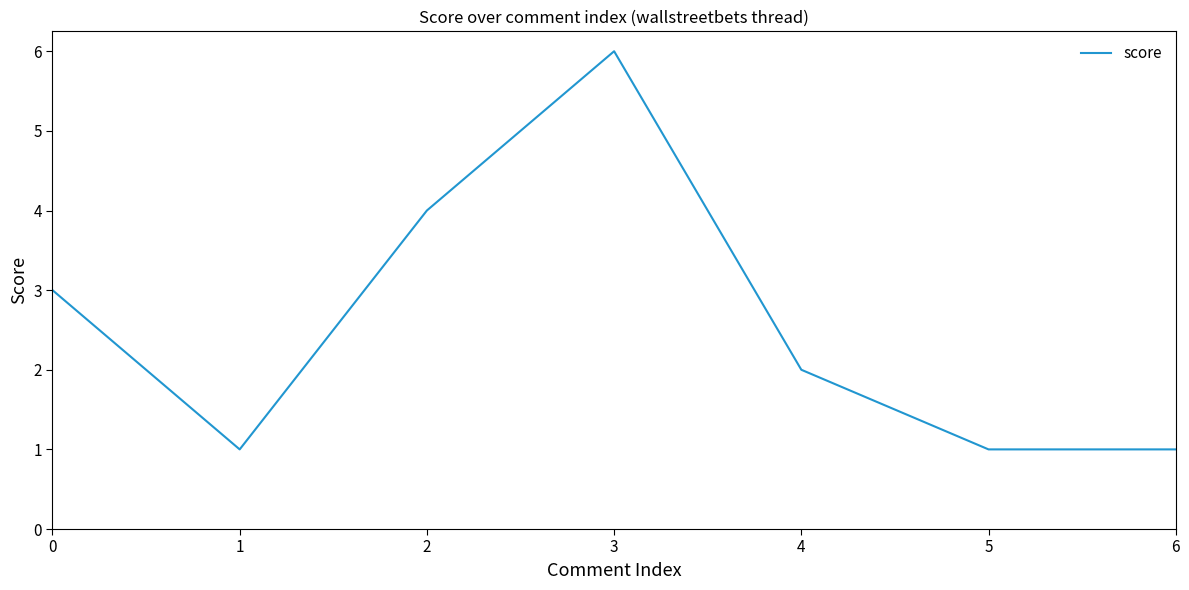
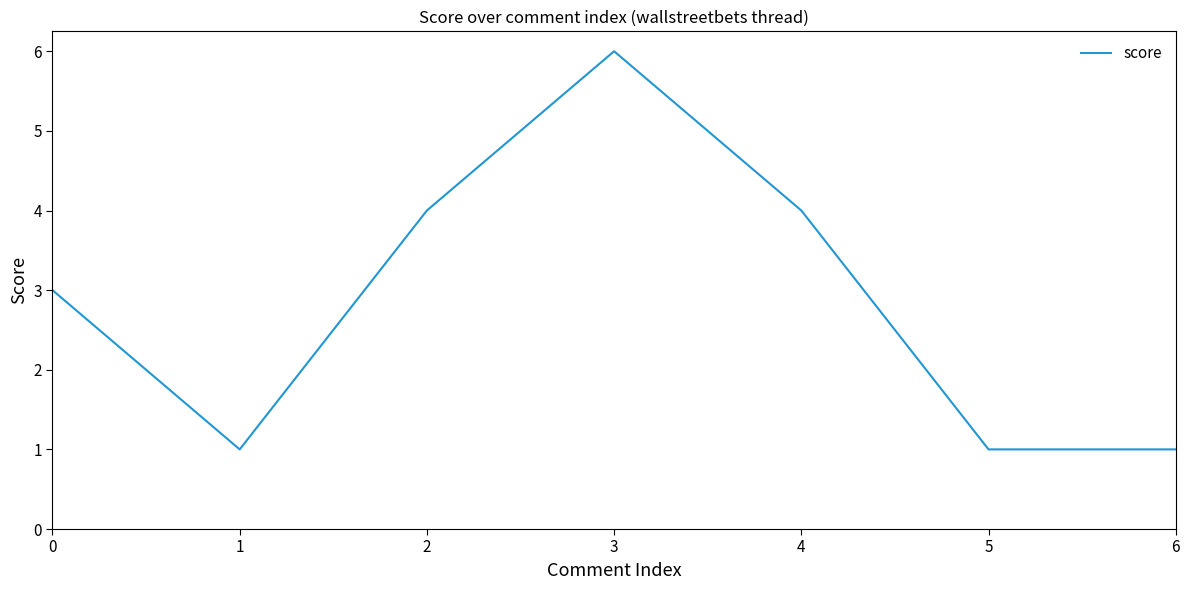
  {
    "0": 3,
    "1": 1,
    "2": 4,
    "3": 6,
-   "4": 2,
+   "4": 4,
    "5": 1,
    "6": 1
  }
